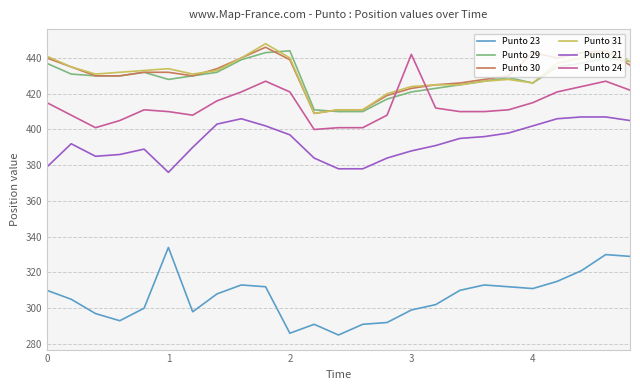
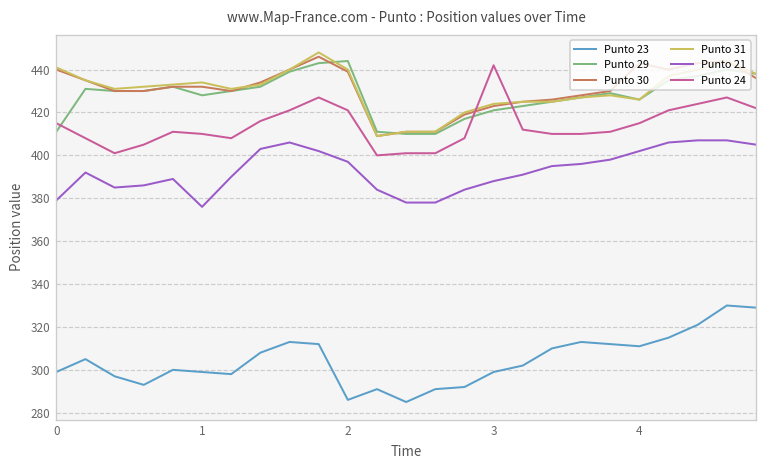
  {
    "Punto 23": {
-     "0": 310,
-     "1": 334,
+     "0": 299,
+     "1": 299,
      "2": 286,
      "3": 299,
      "4": 311
    },
    "Punto 29": {
-     "0": 437,
+     "0": 411,
      "1": 428,
      "2": 444,
      "3": 421
    },
    "Punto 30": {
      "1": 432
    },
    "Punto 31": {
      "1": 434
    },
    "Punto 21": {
      "0": 379,
      "1": 376,
      "2": 397,
      "3": 388,
      "4": 402
    },
    "Punto 24": {
      "0": 415,
      "1": 410,
      "2": 421,
      "3": 442,
      "4": 415
    }
  }
